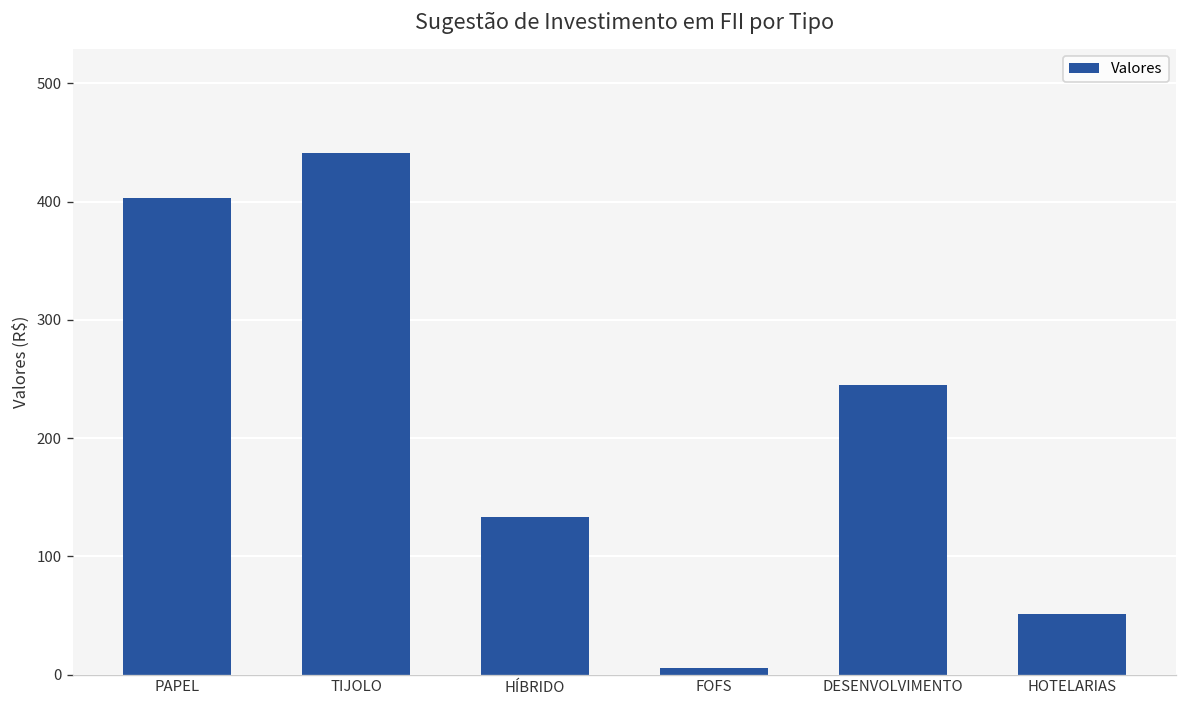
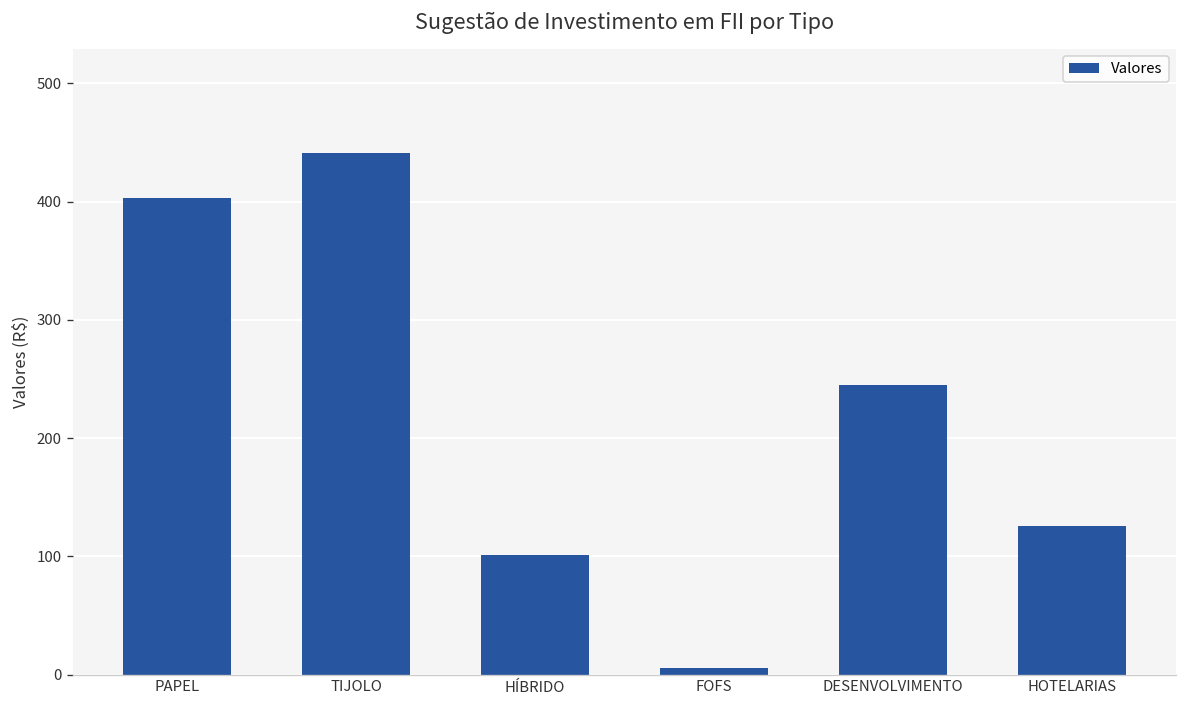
  {
    "PAPEL": 400,
    "TIJOLO": 440,
-   "HÍBRIDO": 130,
+   "HÍBRIDO": 100,
    "FOFS": 10,
    "DESENVOLVIMENTO": 250,
-   "HOTELARIAS": 50
+   "HOTELARIAS": 130
  }
